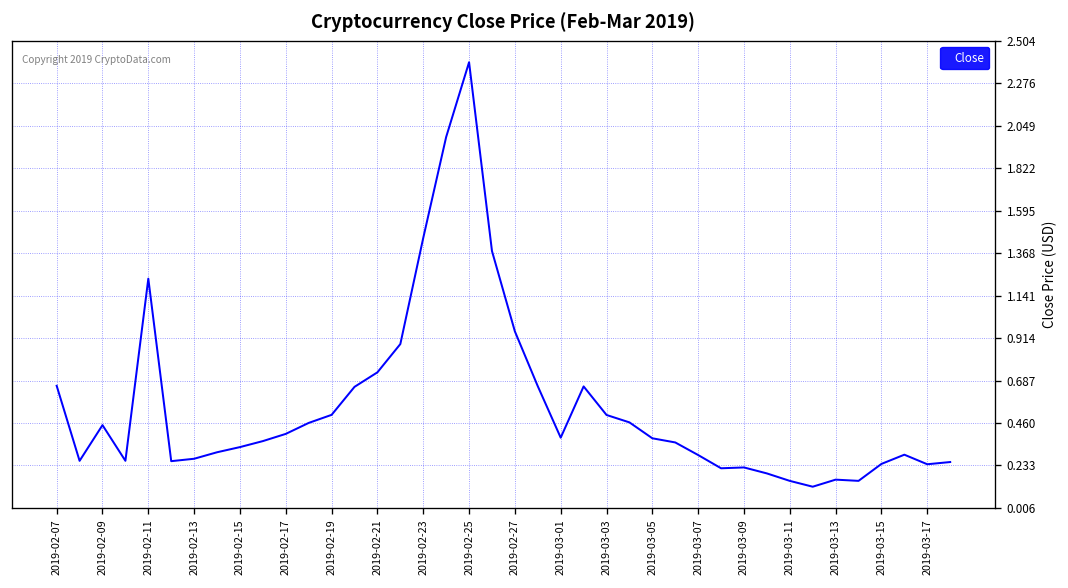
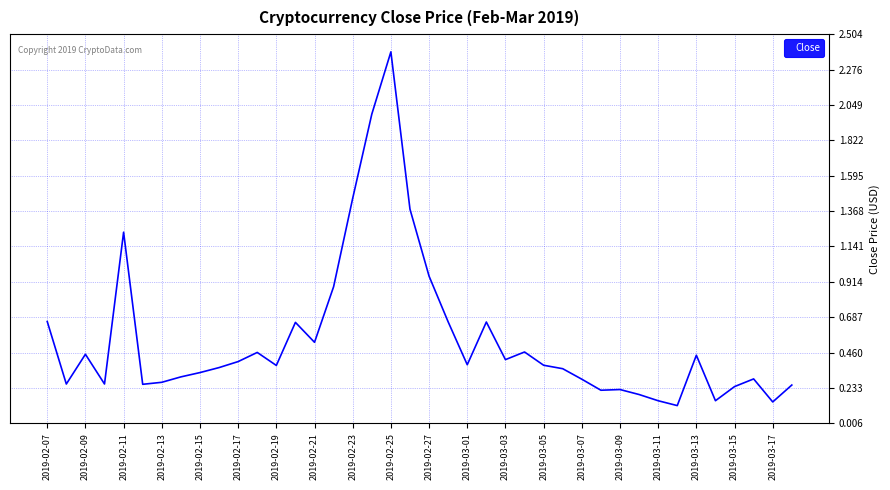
  {
    "2019-02-07": 0.66,
    "2019-02-09": 0.45,
    "2019-02-11": 1.23,
    "2019-02-13": 0.27,
    "2019-02-15": 0.33,
    "2019-02-17": 0.40,
-   "2019-02-19": 0.50,
-   "2019-02-21": 0.73,
+   "2019-02-19": 0.38,
+   "2019-02-21": 0.53,
    "2019-02-23": 1.45,
    "2019-02-25": 2.39,
    "2019-02-27": 0.95,
    "2019-03-01": 0.38,
-   "2019-03-03": 0.50,
+   "2019-03-03": 0.41,
    "2019-03-05": 0.38,
    "2019-03-07": 0.29,
    "2019-03-09": 0.22,
    "2019-03-11": 0.15,
-   "2019-03-13": 0.16,
+   "2019-03-13": 0.44,
    "2019-03-15": 0.24,
-   "2019-03-17": 0.24
+   "2019-03-17": 0.14
  }
